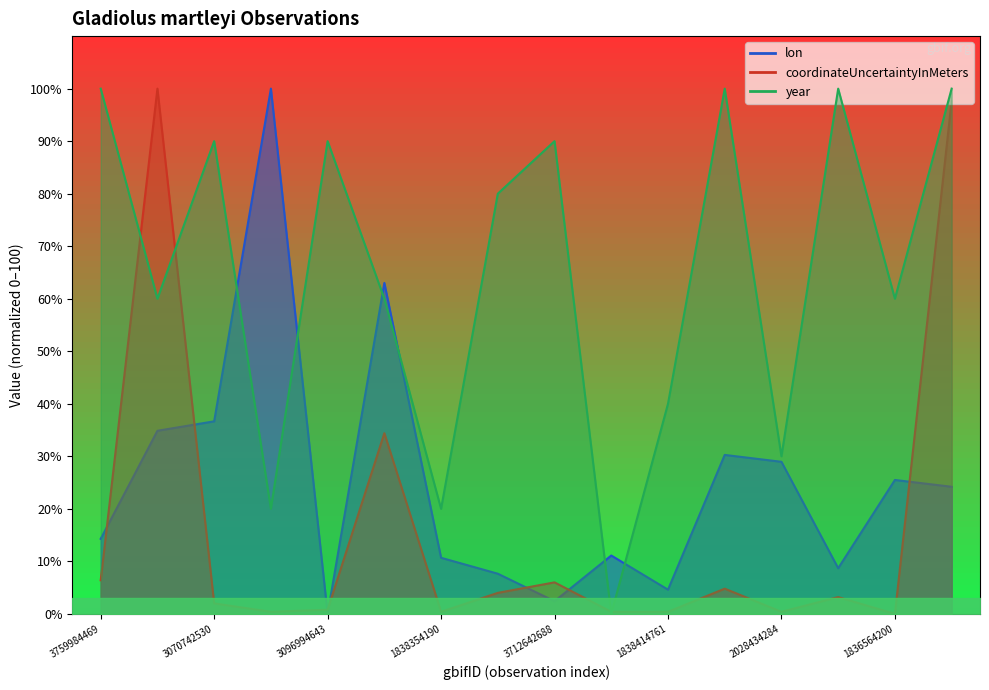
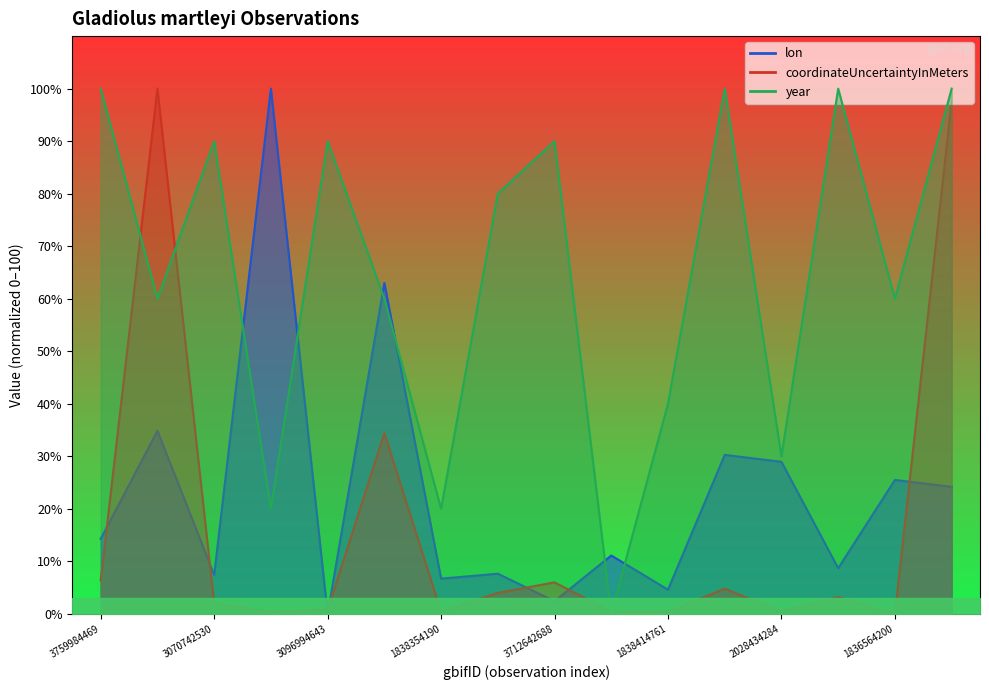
  {
    "lon": {
      "3759984469": "14%",
-     "3070742530": "37%",
+     "3070742530": "7%",
      "3096994643": "0%",
-     "1838354190": "11%",
+     "1838354190": "7%",
      "3712642688": "2%",
      "1838414761": "5%",
      "2028434284": "29%",
      "1836564200": "25%"
    }
  }
